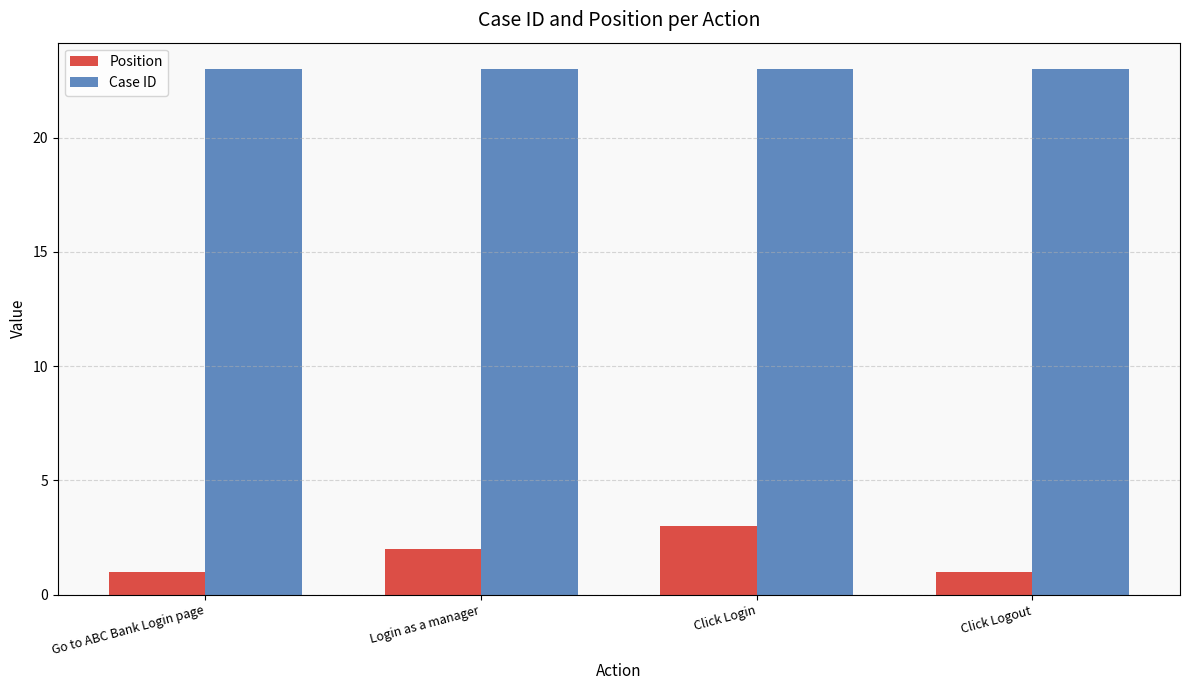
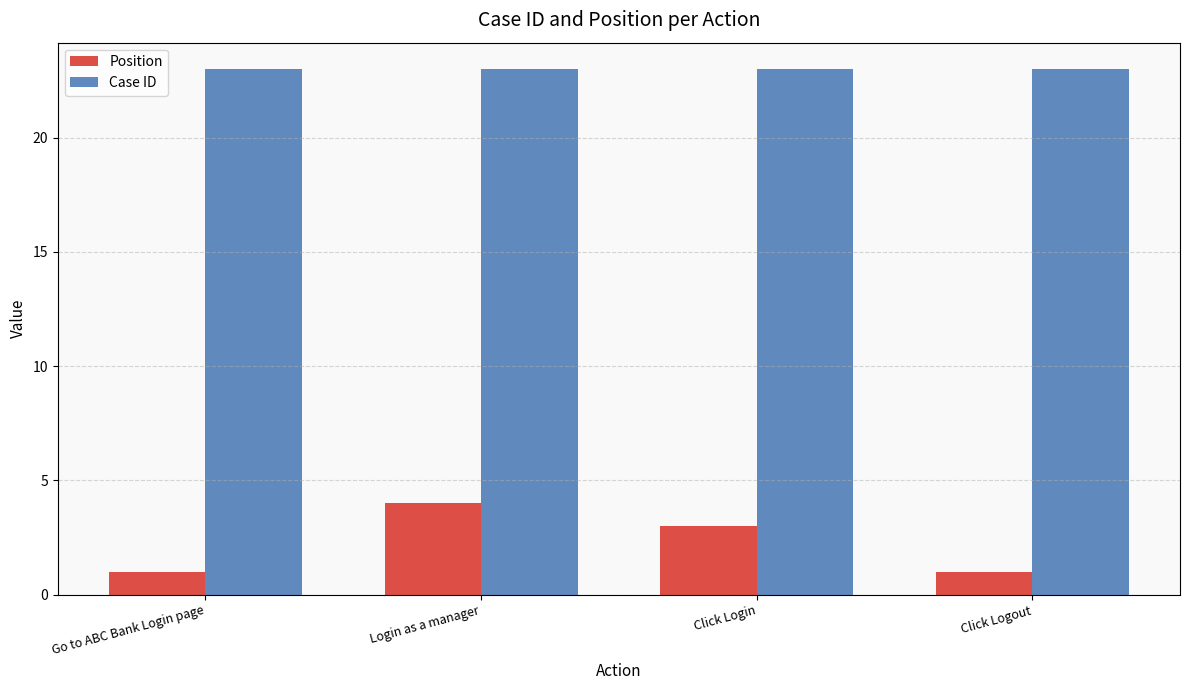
  {
    "Position": {
      "Go to ABC Bank Login page": 1,
-     "Login as a manager": 2,
+     "Login as a manager": 4,
      "Click Login": 3,
      "Click Logout": 1
    },
    "Case ID": {
      "Go to ABC Bank Login page": 23,
      "Login as a manager": 23,
      "Click Login": 23,
      "Click Logout": 23
    }
  }
